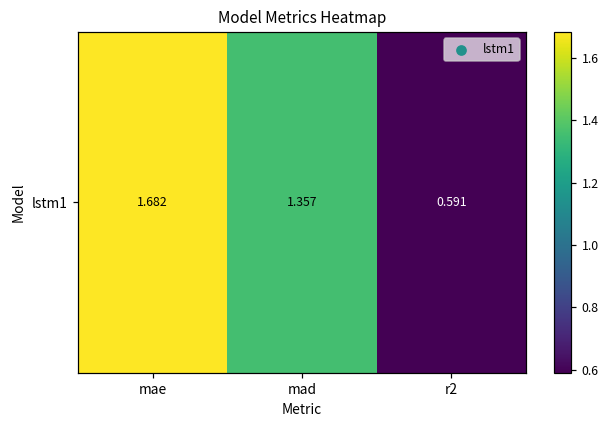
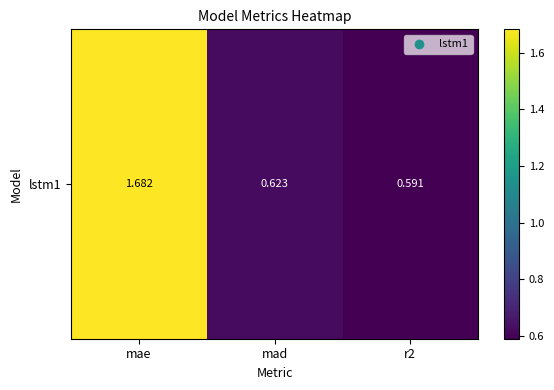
  {
    "lstm1": {
      "mae": 1.682,
-     "mad": 1.357,
+     "mad": 0.623,
      "r2": 0.591
    }
  }
